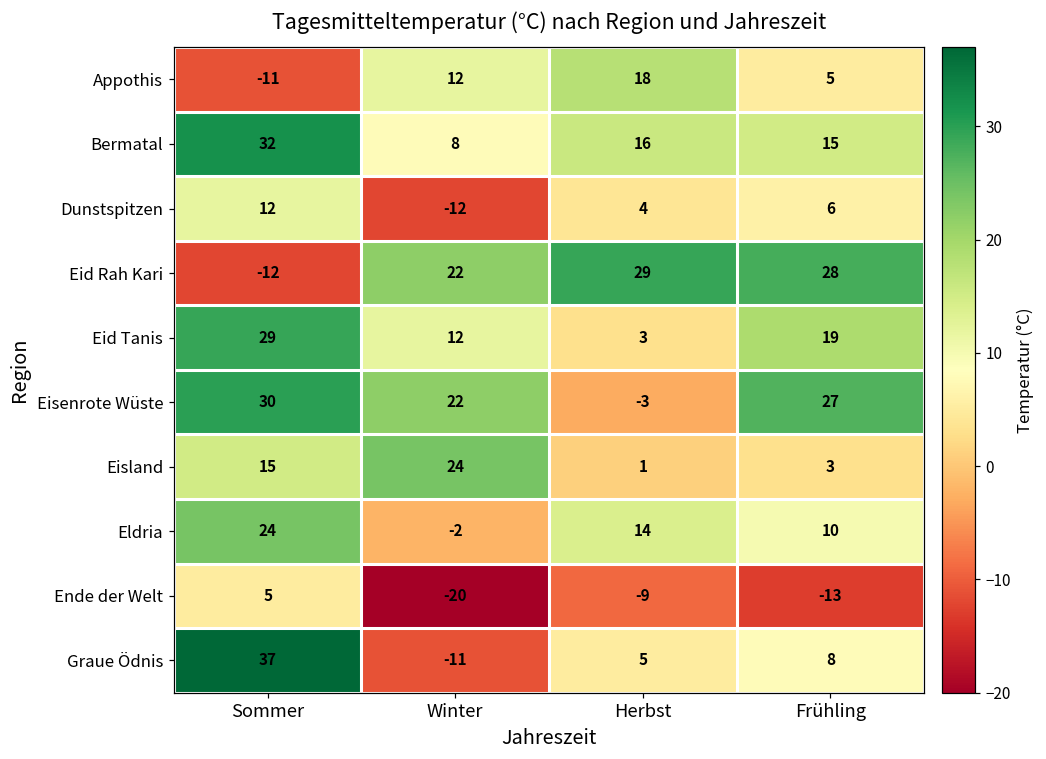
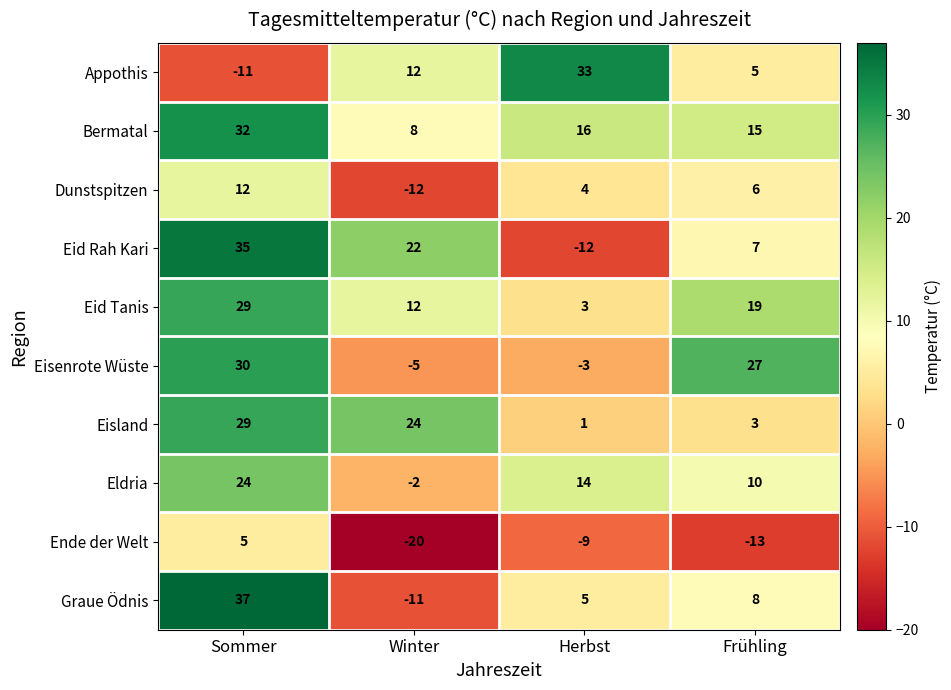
  {
    "Appothis": {
      "Sommer": -11,
      "Winter": 12,
-     "Herbst": 18,
+     "Herbst": 33,
      "Frühling": 5
    },
    "Bermatal": {
      "Sommer": 32,
      "Winter": 8,
      "Herbst": 16,
      "Frühling": 15
    },
    "Dunstspitzen": {
      "Sommer": 12,
      "Winter": -12,
      "Herbst": 4,
      "Frühling": 6
    },
    "Eid Rah Kari": {
-     "Sommer": -12,
+     "Sommer": 35,
      "Winter": 22,
-     "Herbst": 29,
-     "Frühling": 28
+     "Herbst": -12,
+     "Frühling": 7
    },
    "Eid Tanis": {
      "Sommer": 29,
      "Winter": 12,
      "Herbst": 3,
      "Frühling": 19
    },
    "Eisenrote Wüste": {
      "Sommer": 30,
-     "Winter": 22,
+     "Winter": -5,
      "Herbst": -3,
      "Frühling": 27
    },
    "Eisland": {
-     "Sommer": 15,
+     "Sommer": 29,
      "Winter": 24,
      "Herbst": 1,
      "Frühling": 3
    },
    "Eldria": {
      "Sommer": 24,
      "Winter": -2,
      "Herbst": 14,
      "Frühling": 10
    },
    "Ende der Welt": {
      "Sommer": 5,
      "Winter": -20,
      "Herbst": -9,
      "Frühling": -13
    },
    "Graue Ödnis": {
      "Sommer": 37,
      "Winter": -11,
      "Herbst": 5,
      "Frühling": 8
    }
  }
